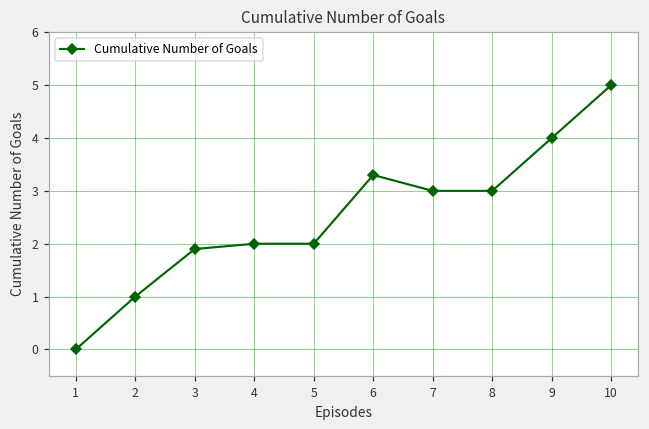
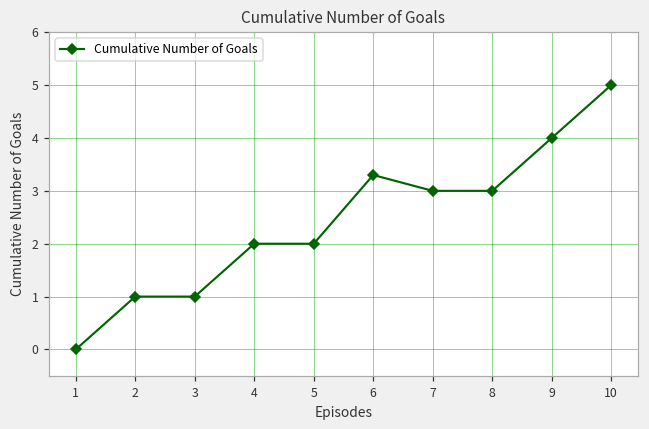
  {
    "1": 0.0,
    "2": 1.0,
-   "3": 1.9,
+   "3": 1.0,
    "4": 2.0,
    "5": 2.0,
    "6": 3.3,
    "7": 3.0,
    "8": 3.0,
    "9": 4.0,
    "10": 5.0
  }
